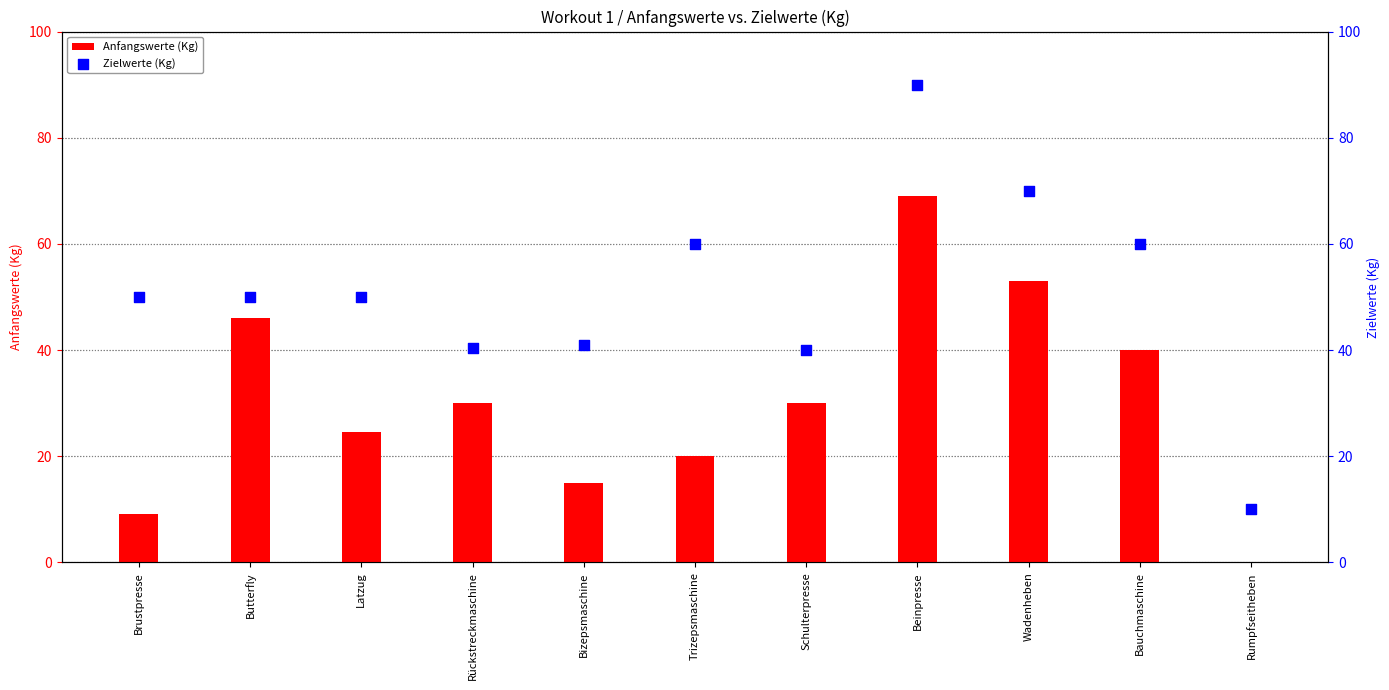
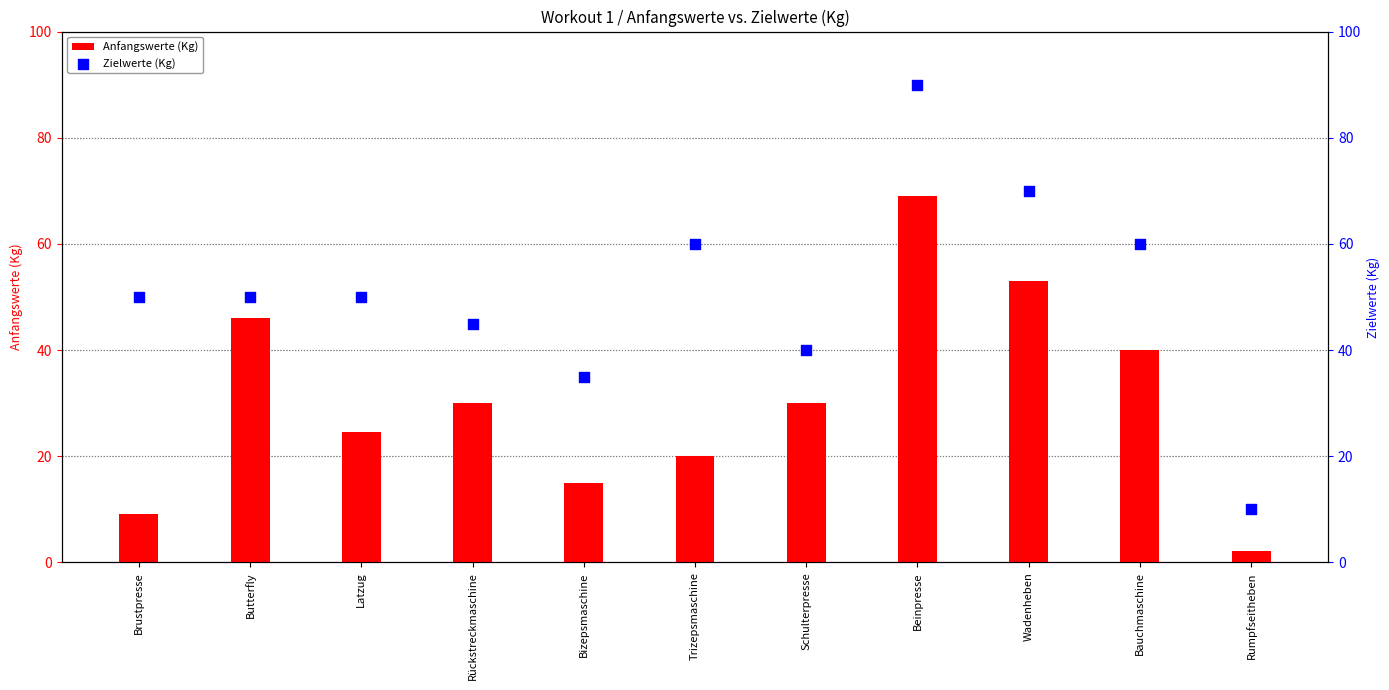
  {
    "Anfangswerte (Kg)": {
      "Brustpresse": 9,
      "Butterfly": 46,
      "Latzug": 25,
      "Rückstreckmaschine": 30,
      "Bizepsmaschine": 15,
      "Trizepsmaschine": 20,
      "Schulterpresse": 30,
      "Beinpresse": 69,
      "Wadenheben": 53,
      "Bauchmaschine": 40,
-     "Rumpfseitheben": 0
+     "Rumpfseitheben": 2
    },
    "Zielwerte (Kg)": {
-     "Rückstreckmaschine": 40,
-     "Bizepsmaschine": 41
+     "Rückstreckmaschine": 45,
+     "Bizepsmaschine": 35
    }
  }
